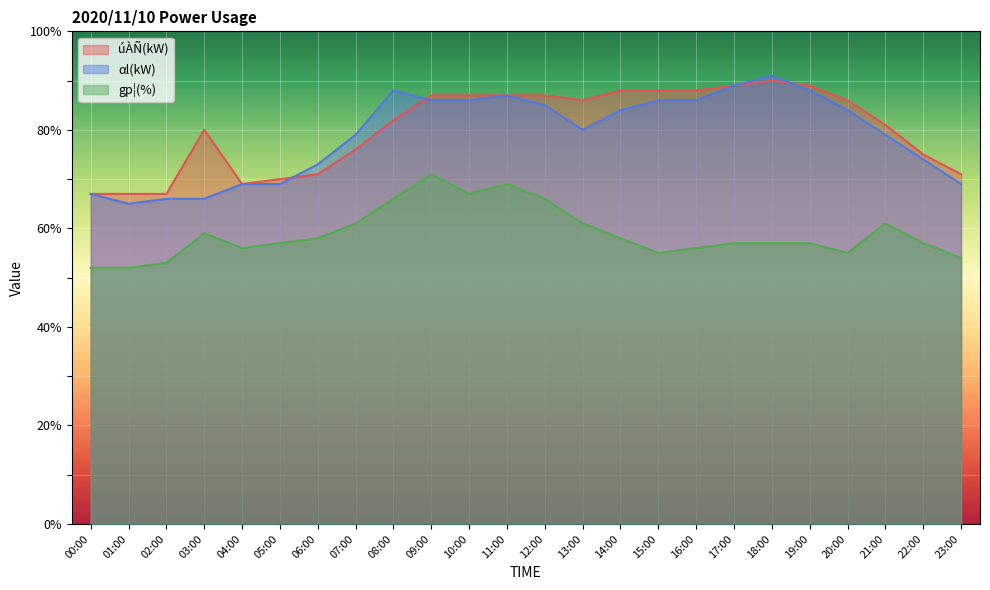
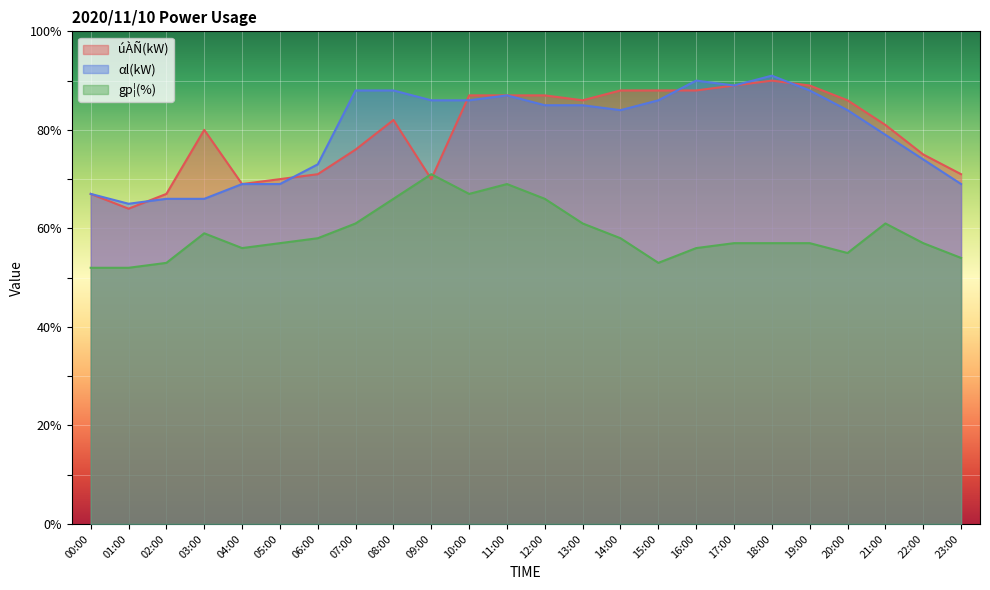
  {
    "úÀÑ(kW)": {
-     "01:00": "67%",
+     "01:00": "64%",
      "02:00": "67%",
      "03:00": "80%",
      "05:00": "70%",
      "06:00": "71%",
      "07:00": "76%",
      "08:00": "82%",
-     "09:00": "87%",
+     "09:00": "70%",
      "10:00": "87%",
      "12:00": "87%",
      "13:00": "86%",
      "14:00": "88%",
      "15:00": "88%",
      "16:00": "88%",
      "18:00": "90%",
      "19:00": "89%",
      "20:00": "86%",
      "21:00": "81%",
      "22:00": "75%",
      "23:00": "71%"
    },
    "αl(kW)": {
      "01:00": "65%",
      "02:00": "66%",
      "03:00": "66%",
      "05:00": "69%",
      "06:00": "73%",
-     "07:00": "79%",
+     "07:00": "88%",
      "08:00": "88%",
      "09:00": "86%",
      "10:00": "86%",
      "12:00": "85%",
-     "13:00": "80%",
+     "13:00": "85%",
      "14:00": "84%",
      "15:00": "86%",
-     "16:00": "86%",
+     "16:00": "90%",
      "18:00": "91%",
      "19:00": "88%",
      "20:00": "84%",
      "21:00": "79%",
      "22:00": "74%",
      "23:00": "69%"
    },
    "gp¦(%)": {
      "00:00": "52%",
      "01:00": "52%",
      "02:00": "53%",
      "03:00": "59%",
      "04:00": "56%",
      "05:00": "57%",
      "06:00": "58%",
      "07:00": "61%",
      "08:00": "66%",
      "09:00": "71%",
      "10:00": "67%",
      "11:00": "69%",
      "12:00": "66%",
      "13:00": "61%",
      "14:00": "58%",
-     "15:00": "55%",
+     "15:00": "53%",
      "16:00": "56%",
      "17:00": "57%",
      "18:00": "57%",
      "19:00": "57%",
      "20:00": "55%",
      "21:00": "61%",
      "22:00": "57%",
      "23:00": "54%"
    }
  }
